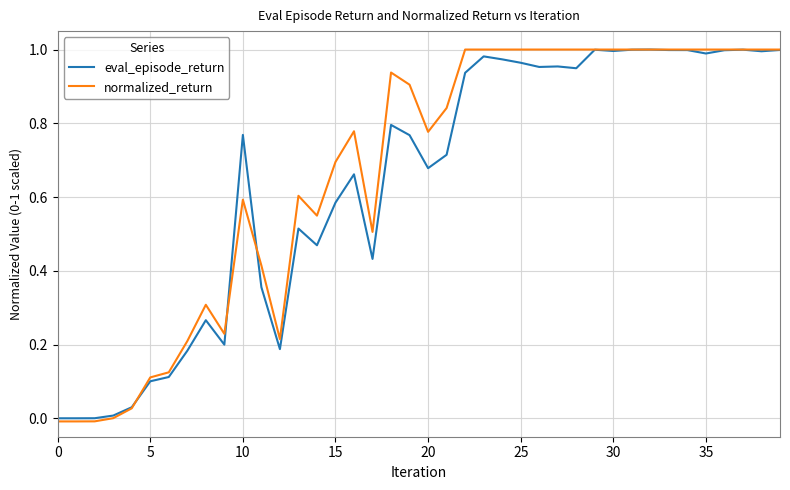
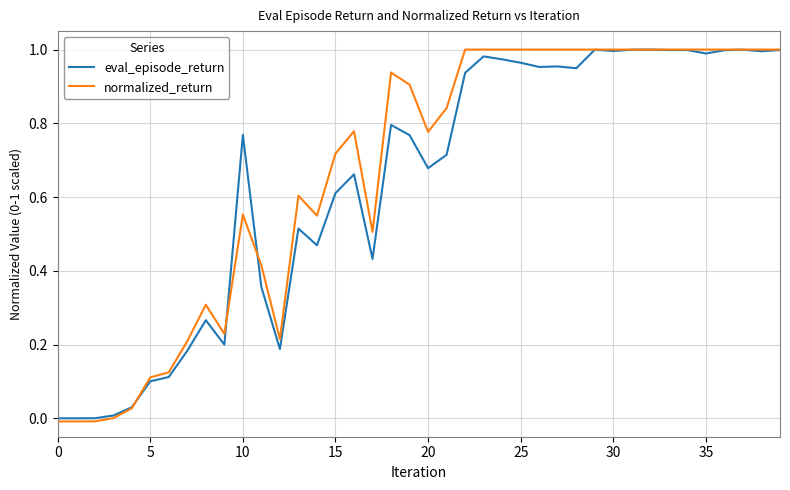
  {
    "eval_episode_return": {
      "0": 0.00,
      "5": 0.10,
      "10": 0.77,
-     "15": 0.58,
+     "15": 0.61,
      "20": 0.68,
      "25": 0.96,
      "35": 0.99
    },
    "normalized_return": {
      "0": -0.01,
      "5": 0.11,
-     "10": 0.59,
-     "15": 0.70,
+     "10": 0.55,
+     "15": 0.72,
      "20": 0.78,
      "25": 1.00,
      "35": 1.00
    }
  }
